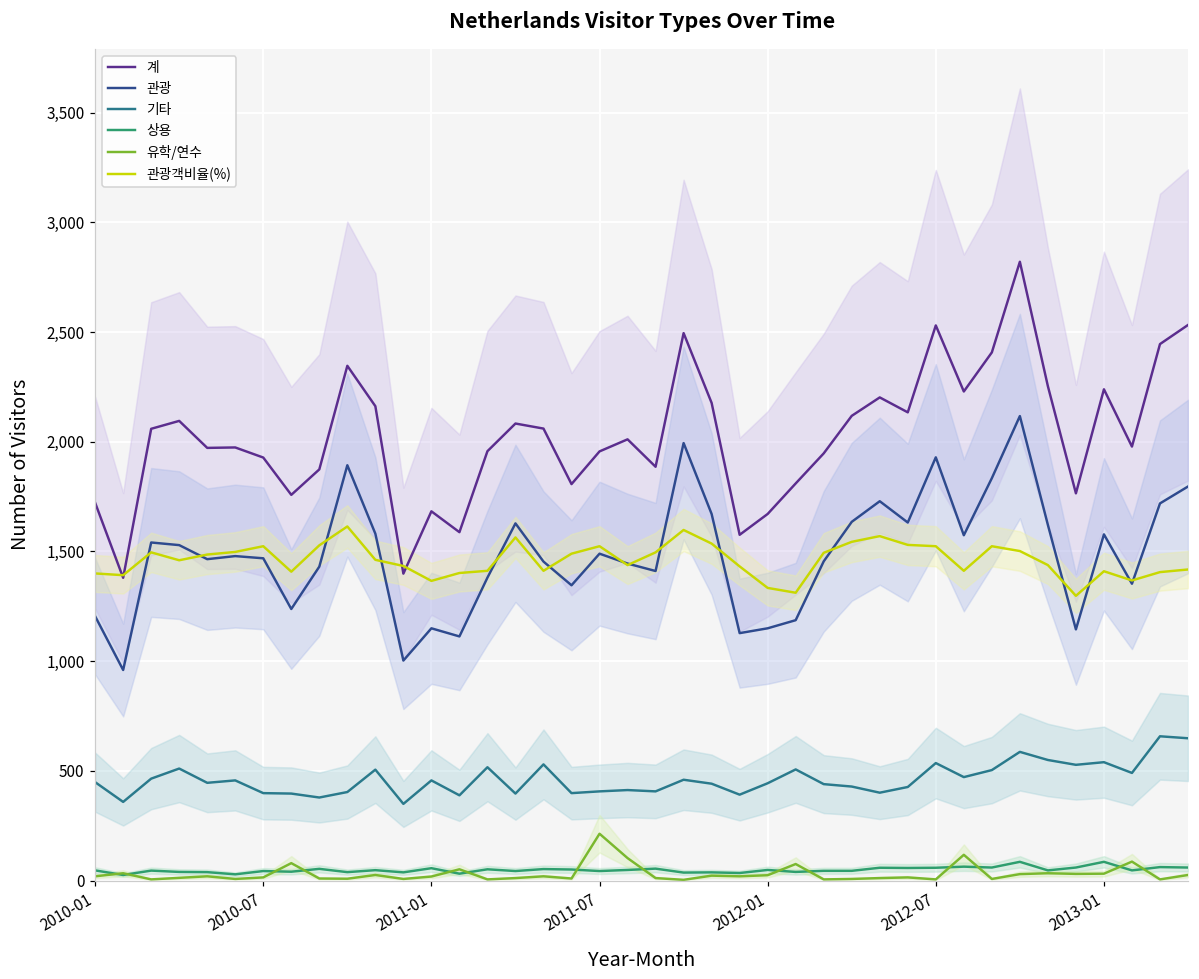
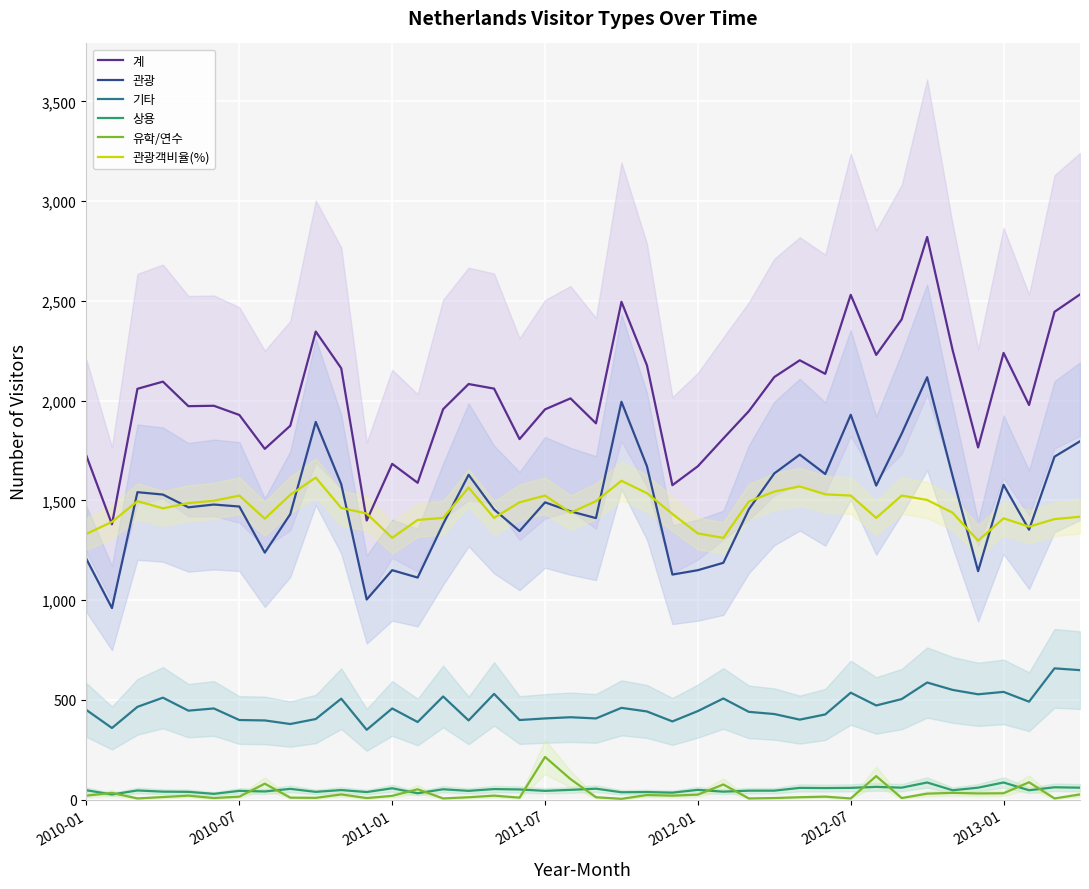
  {
    "유학/연수": {
      "2011-07": "210",
      "2013-01": "30"
    },
    "관광객비율(%)": {
-     "2010-01": "1,400",
+     "2010-01": "1,330",
      "2010-07": "1,520",
-     "2011-01": "1,370",
+     "2011-01": "1,310",
      "2011-07": "1,520",
      "2012-01": "1,330",
      "2012-07": "1,520",
      "2013-01": "1,410"
    }
  }
